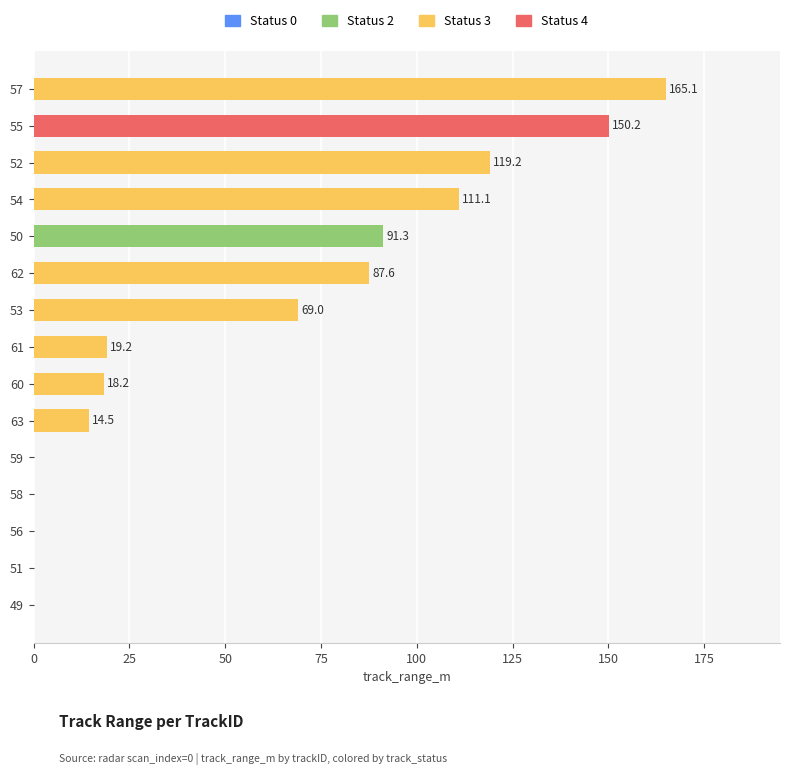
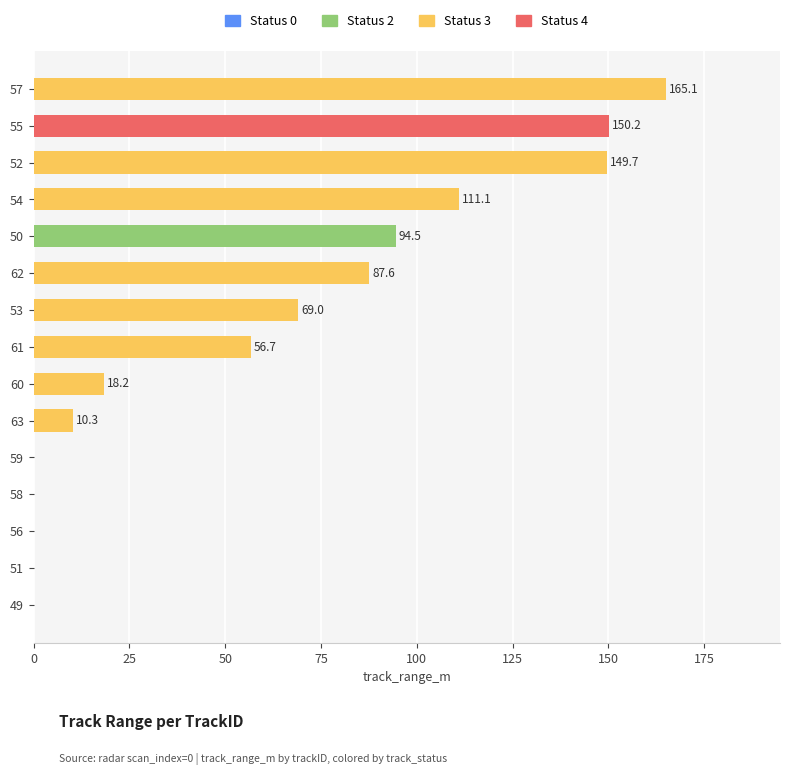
  {
    "57": 165.1,
    "55": 150.2,
-   "52": 119.2,
+   "52": 149.7,
    "54": 111.1,
-   "50": 91.3,
+   "50": 94.5,
    "62": 87.6,
    "53": 69.0,
-   "61": 19.2,
+   "61": 56.7,
    "60": 18.2,
-   "63": 14.5
+   "63": 10.3
  }
